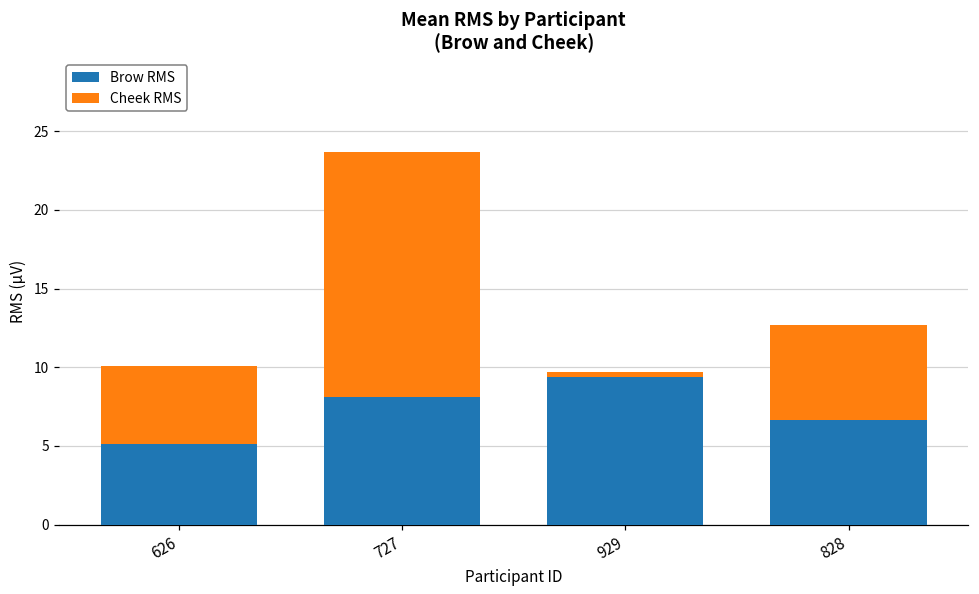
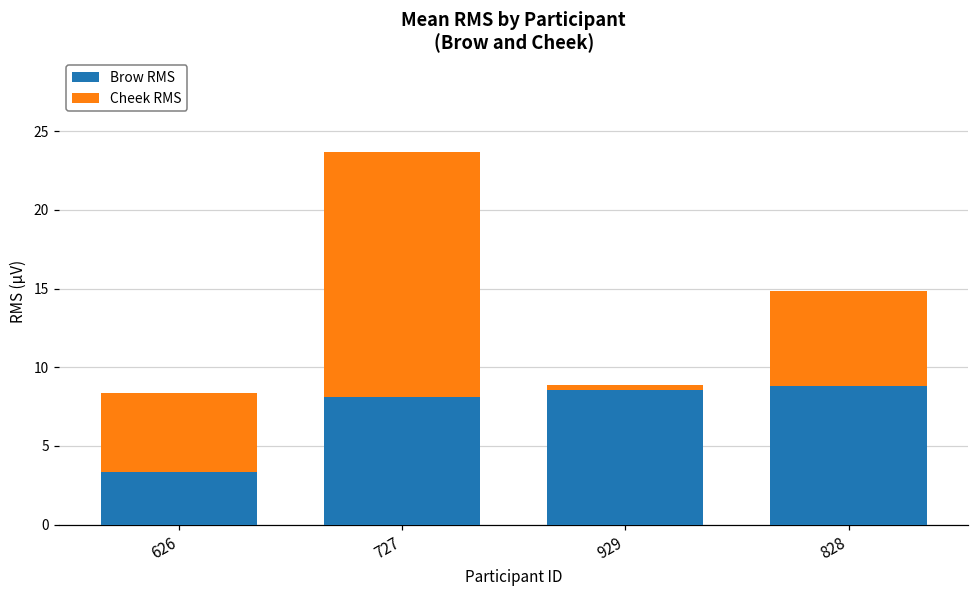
  {
    "Brow RMS": {
-     "626": 5.1,
+     "626": 3.3,
      "727": 8.1,
-     "929": 9.4,
-     "828": 6.7
+     "929": 8.6,
+     "828": 8.8
    },
    "Cheek RMS": {
      "626": 5.0,
      "727": 15.6,
      "929": 0.3,
      "828": 6.0
    }
  }
